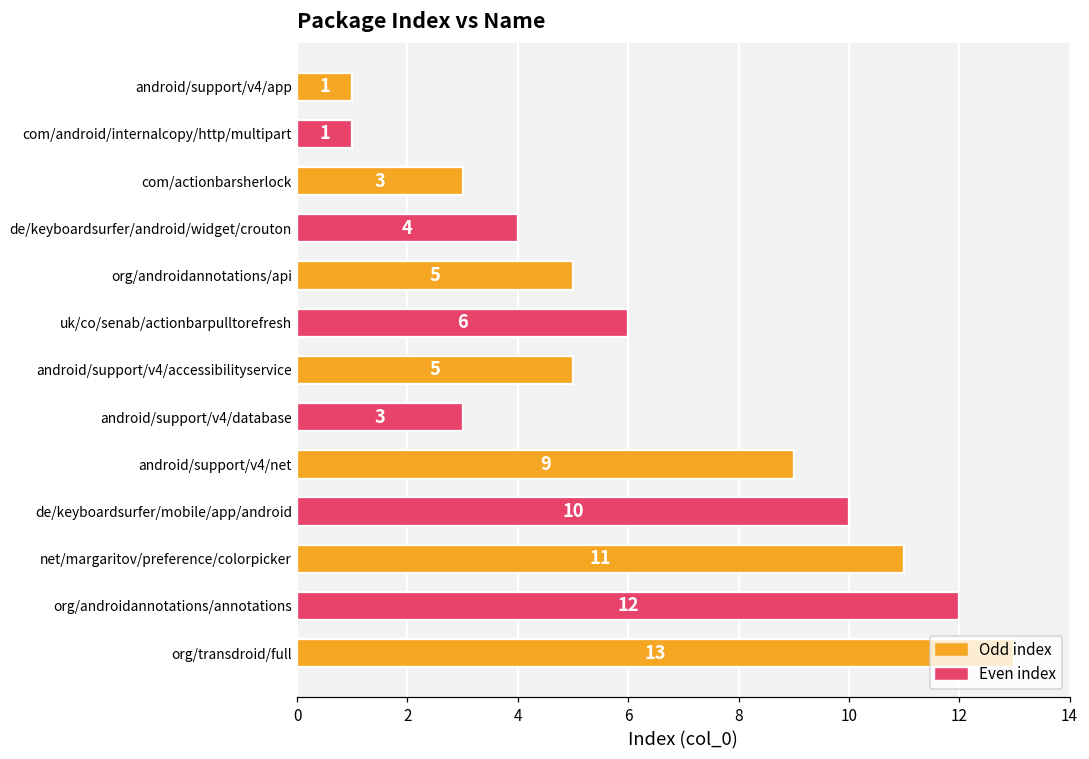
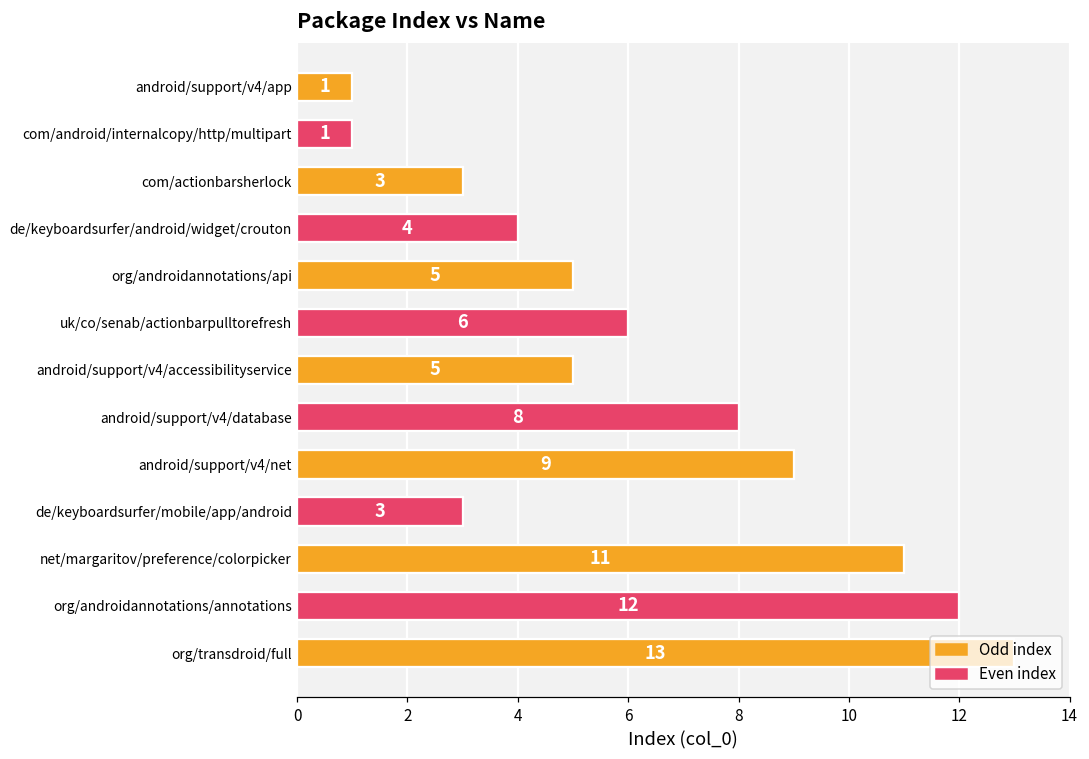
  {
    "android/support/v4/app": 1,
    "com/android/internalcopy/http/multipart": 1,
    "com/actionbarsherlock": 3,
    "de/keyboardsurfer/android/widget/crouton": 4,
    "org/androidannotations/api": 5,
    "uk/co/senab/actionbarpulltorefresh": 6,
    "android/support/v4/accessibilityservice": 5,
-   "android/support/v4/database": 3,
+   "android/support/v4/database": 8,
    "android/support/v4/net": 9,
-   "de/keyboardsurfer/mobile/app/android": 10,
+   "de/keyboardsurfer/mobile/app/android": 3,
    "net/margaritov/preference/colorpicker": 11,
    "org/androidannotations/annotations": 12
  }
